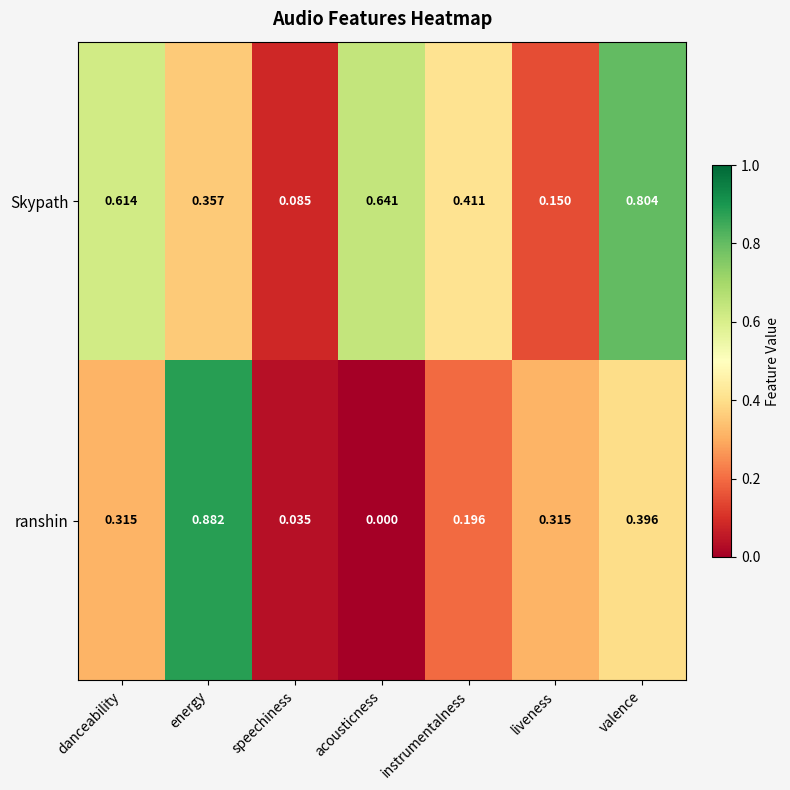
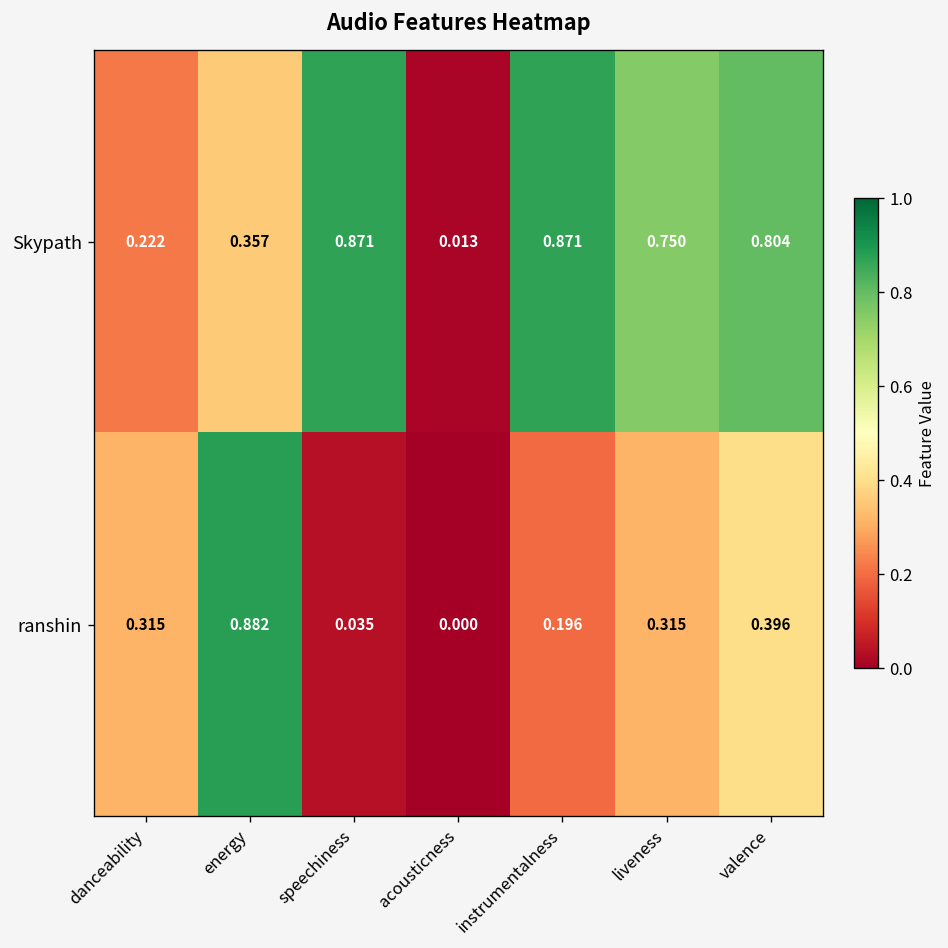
  {
    "Skypath": {
-     "danceability": 0.614,
+     "danceability": 0.222,
      "energy": 0.357,
-     "speechiness": 0.085,
-     "acousticness": 0.641,
-     "instrumentalness": 0.411,
-     "liveness": 0.150,
+     "speechiness": 0.871,
+     "acousticness": 0.013,
+     "instrumentalness": 0.871,
+     "liveness": 0.750,
      "valence": 0.804
    },
    "ranshin": {
      "danceability": 0.315,
      "energy": 0.882,
      "speechiness": 0.035,
      "acousticness": 0.000,
      "instrumentalness": 0.196,
      "liveness": 0.315,
      "valence": 0.396
    }
  }
